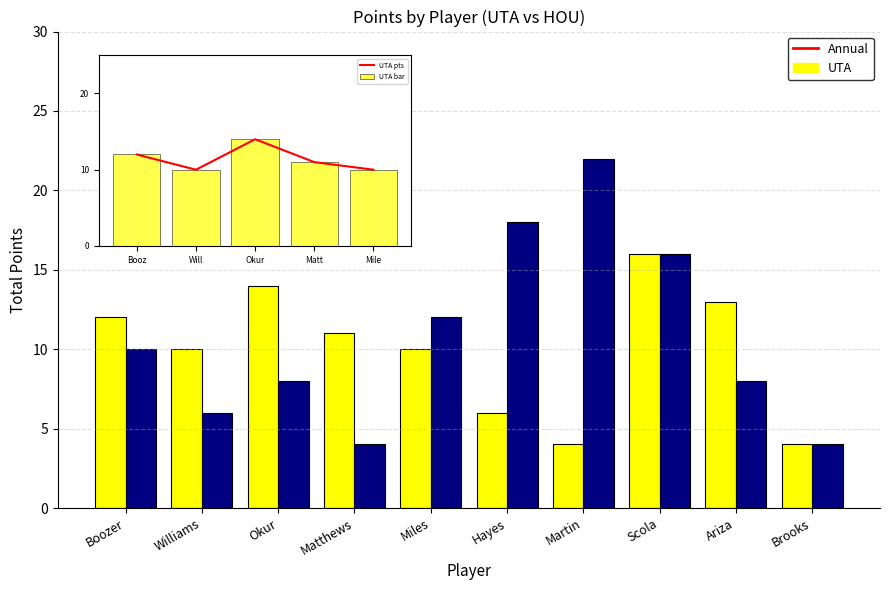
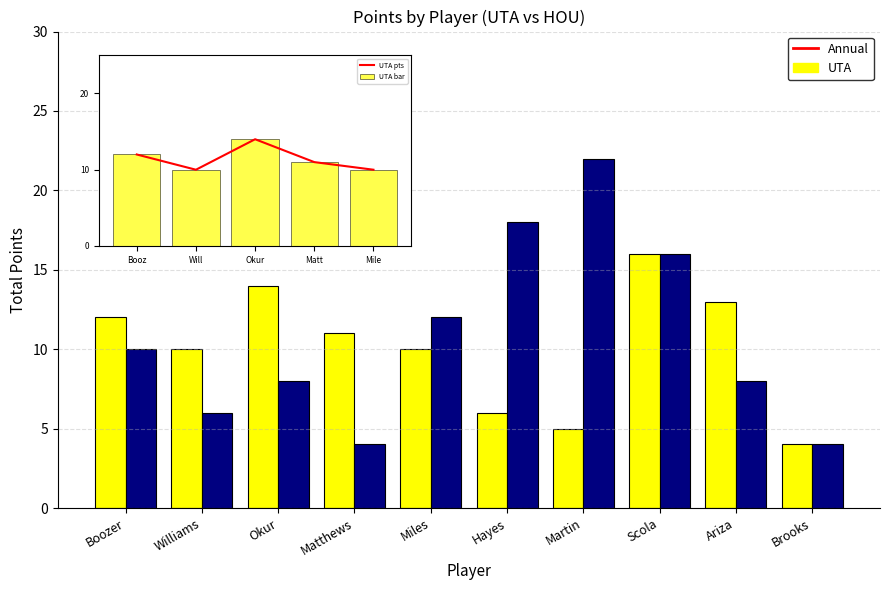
  {
    "UTA": {
      "Boozer": 12,
      "Williams": 10,
      "Okur": 14,
      "Matthews": 11,
      "Miles": 10,
      "Hayes": 6,
-     "Martin": 4,
+     "Martin": 5,
      "Scola": 16,
      "Ariza": 13,
      "Brooks": 4
    }
  }
